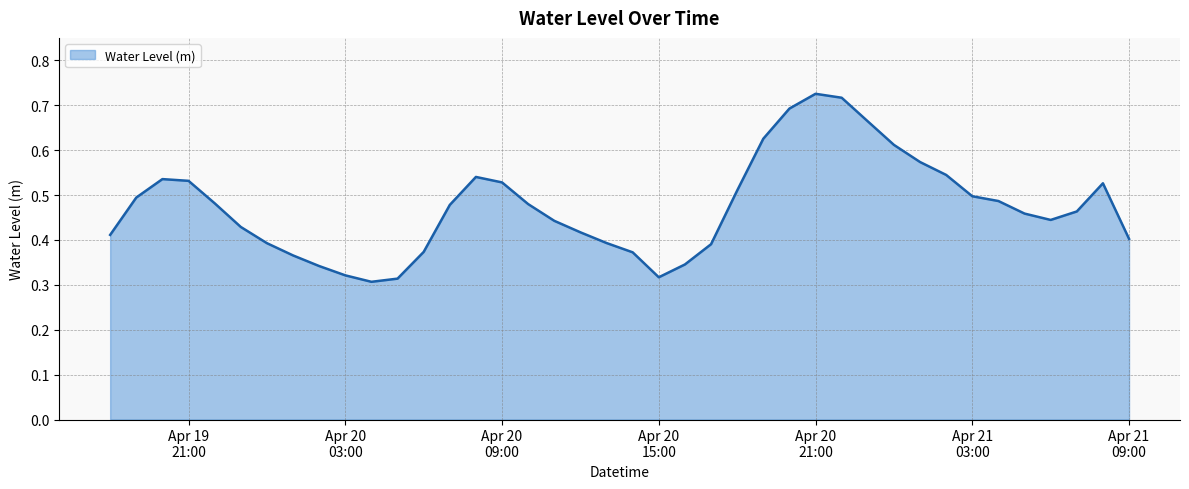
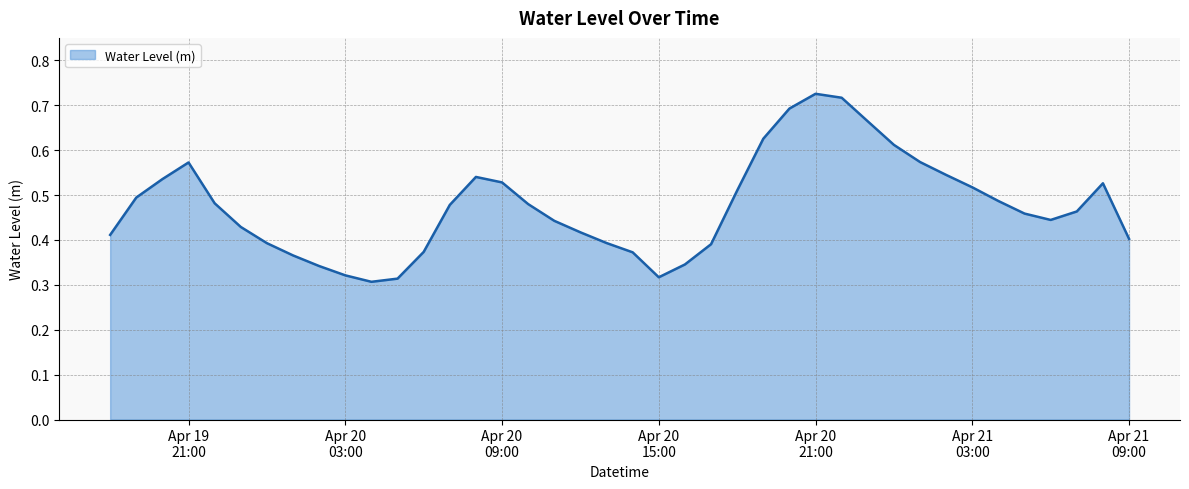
  {
-   "Apr 19 21:00": 0.53,
+   "Apr 19 21:00": 0.57,
    "Apr 20 03:00": 0.32,
    "Apr 20 09:00": 0.53,
    "Apr 20 15:00": 0.32,
    "Apr 20 21:00": 0.73,
-   "Apr 21 03:00": 0.50,
+   "Apr 21 03:00": 0.52,
    "Apr 21 09:00": 0.40
  }
